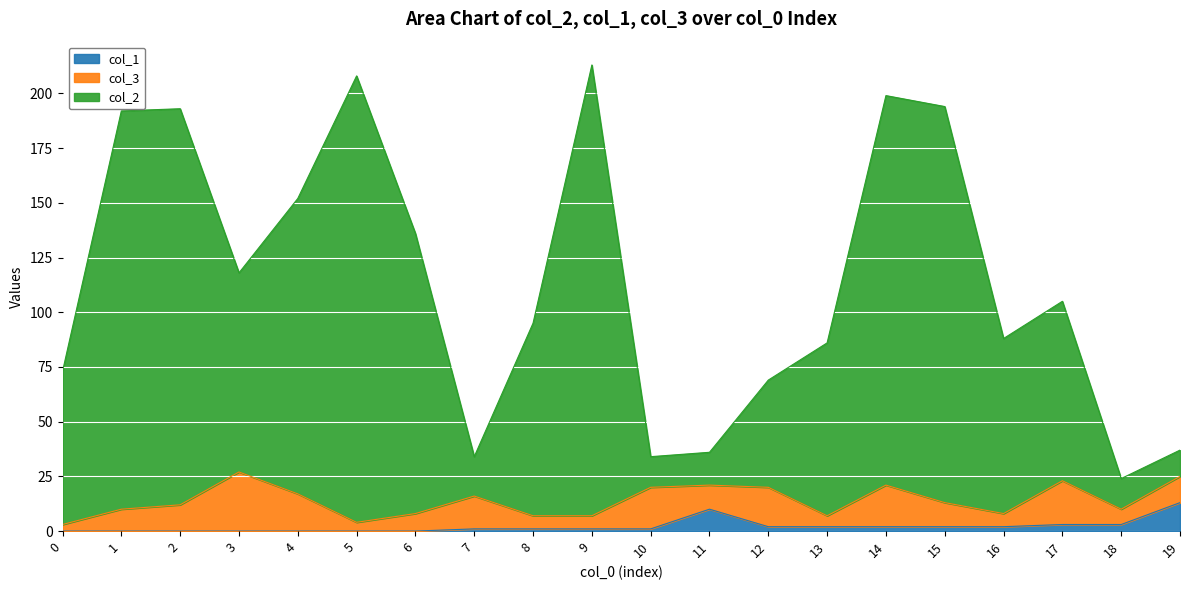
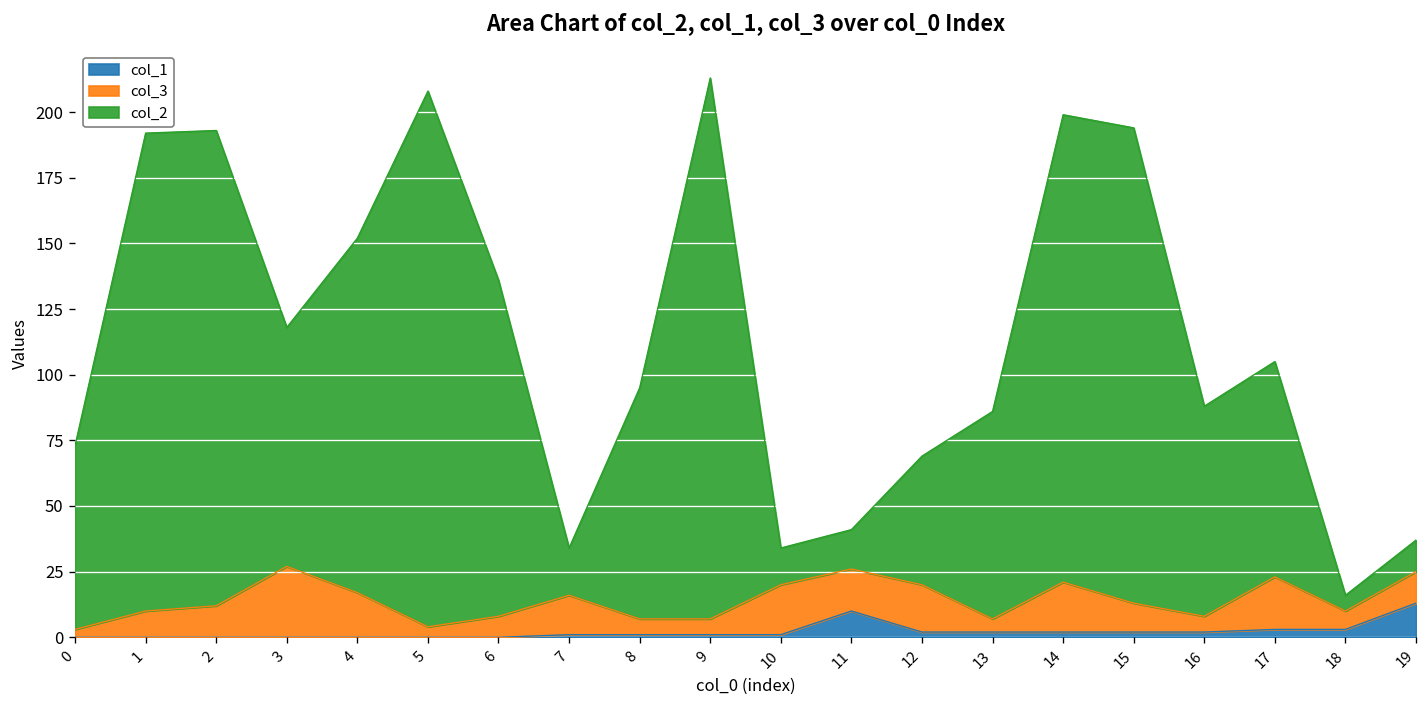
  {
    "col_1": {
      "0": 0,
      "1": 0,
      "2": 0,
      "3": 0,
      "4": 0,
      "5": 0,
      "6": 0,
      "7": 1,
      "8": 1,
      "9": 1,
      "10": 1,
      "11": 10,
      "12": 2,
      "13": 2,
      "14": 2,
      "15": 2,
      "16": 2,
      "17": 3,
      "18": 3,
      "19": 13
    },
    "col_3": {
      "0": 3,
      "1": 10,
      "2": 12,
      "3": 27,
      "4": 17,
      "5": 4,
      "6": 8,
      "7": 15,
      "8": 6,
      "9": 6,
      "10": 19,
-     "11": 11,
+     "11": 16,
      "12": 18,
      "13": 5,
      "14": 19,
      "15": 11,
      "16": 6,
      "17": 20,
      "18": 7,
      "19": 12
    },
    "col_2": {
      "0": 70,
      "1": 182,
      "2": 181,
      "3": 91,
      "4": 135,
      "5": 204,
      "6": 128,
      "7": 18,
      "8": 88,
      "9": 206,
      "10": 14,
      "11": 15,
      "12": 49,
      "13": 79,
      "14": 178,
      "15": 181,
      "16": 80,
      "17": 82,
-     "18": 14,
+     "18": 6,
      "19": 12
    }
  }
